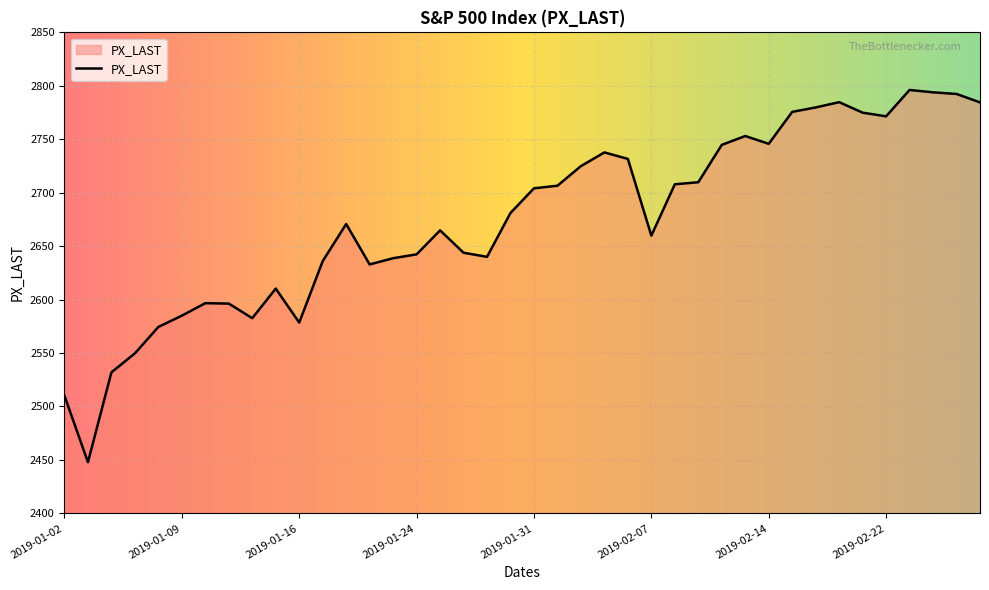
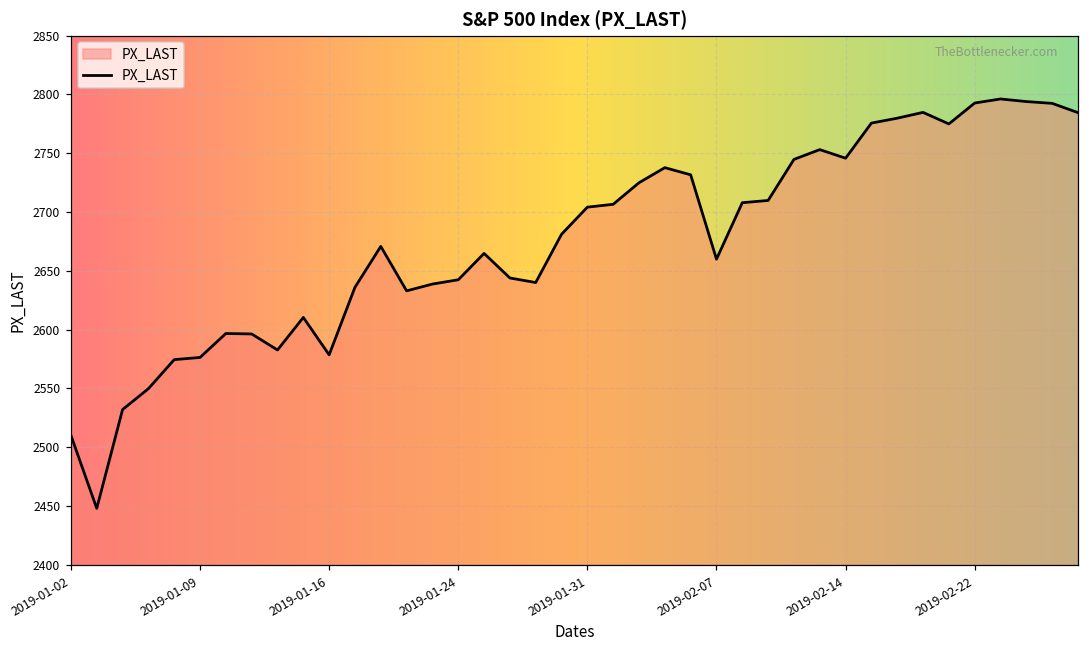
  {
    "2019-01-02": 2510,
-   "2019-01-09": 2585,
+   "2019-01-09": 2576,
    "2019-01-16": 2579,
    "2019-01-24": 2642,
    "2019-01-31": 2704,
    "2019-02-07": 2660,
    "2019-02-14": 2746,
-   "2019-02-22": 2771
+   "2019-02-22": 2793
  }
